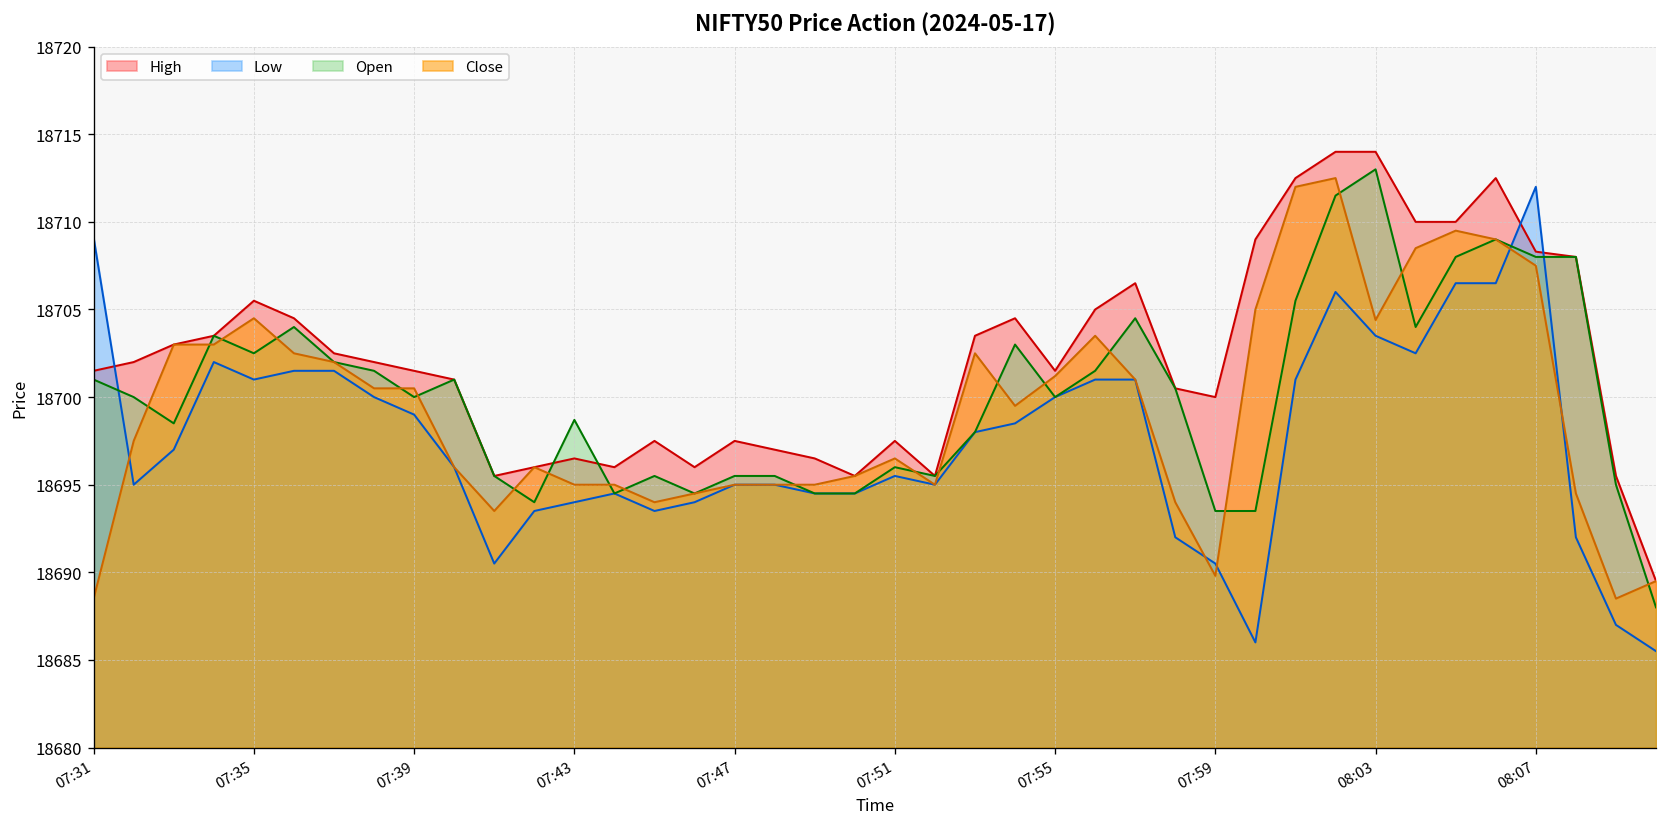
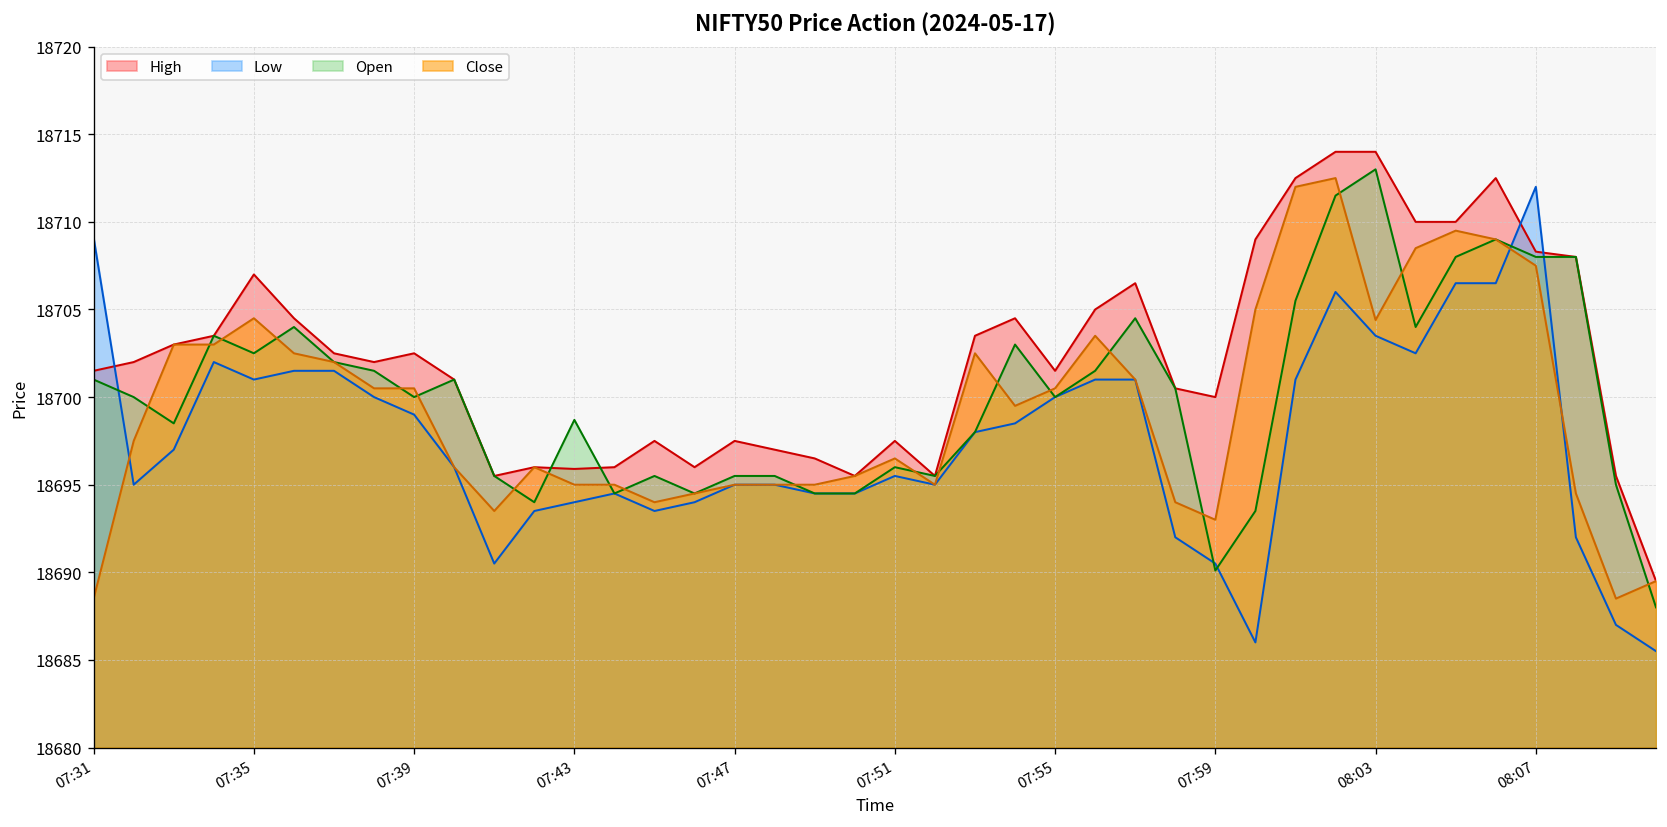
  {
    "High": {
      "07:31": 18701.5,
-     "07:35": 18705.5,
-     "07:39": 18701.5,
-     "07:43": 18696.5,
+     "07:35": 18707.0,
+     "07:39": 18702.5,
+     "07:43": 18695.9,
      "07:47": 18697.5,
      "07:51": 18697.5,
      "07:55": 18701.5,
      "07:59": 18700.0,
      "08:03": 18714.0,
      "08:07": 18708.3
    },
    "Low": {
      "07:31": 18709.1,
      "07:35": 18701.0,
      "07:39": 18699.0,
      "07:43": 18694.0,
      "07:51": 18695.5,
      "07:59": 18690.5,
      "08:03": 18703.5,
      "08:07": 18712.0
    },
    "Open": {
      "07:31": 18701.0,
      "07:35": 18702.5,
      "07:39": 18700.0,
      "07:43": 18698.7,
      "07:47": 18695.5,
      "07:51": 18696.0,
-     "07:59": 18693.5,
+     "07:59": 18690.1,
      "08:03": 18713.0,
      "08:07": 18708.0
    },
    "Close": {
      "07:31": 18688.5,
      "07:35": 18704.5,
      "07:39": 18700.5,
      "07:43": 18695.0,
      "07:51": 18696.5,
-     "07:55": 18701.2,
-     "07:59": 18689.8,
+     "07:55": 18700.5,
+     "07:59": 18693.0,
      "08:03": 18704.4,
      "08:07": 18707.5
    }
  }
